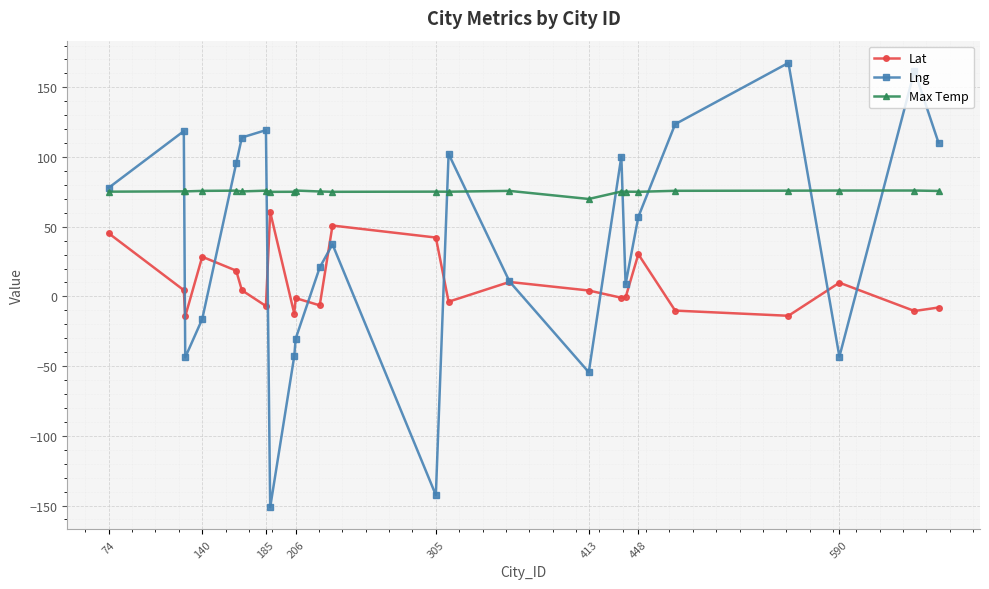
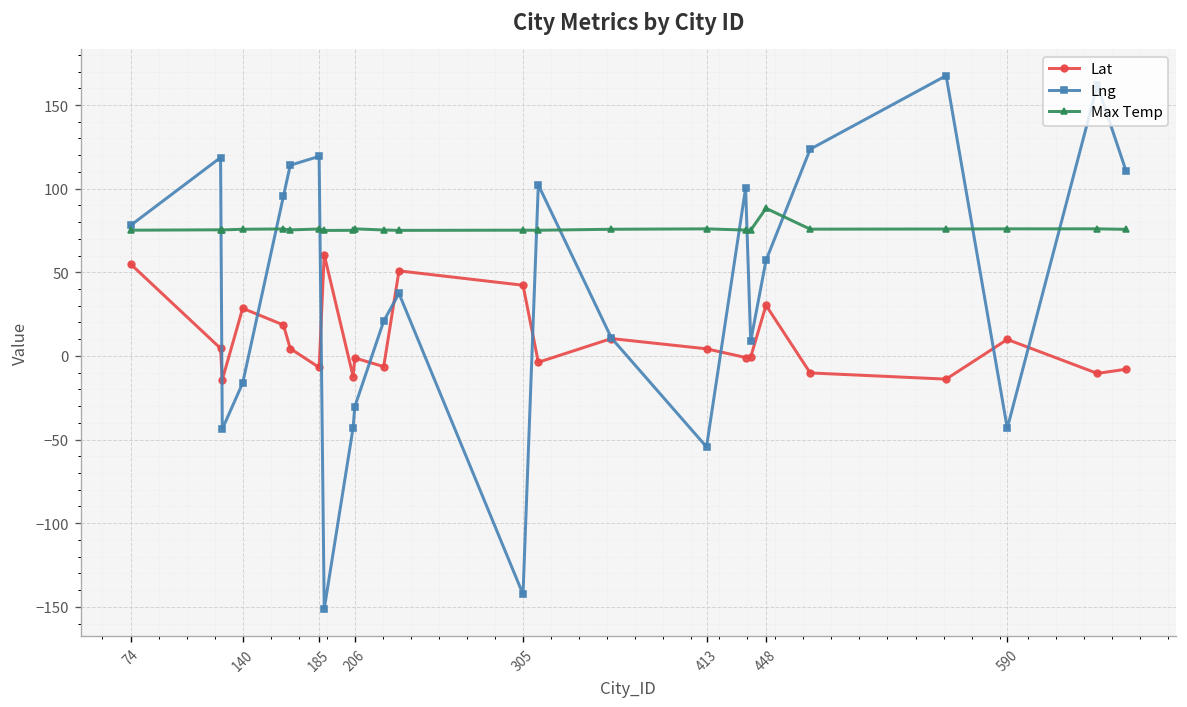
  {
    "Lat": {
-     "74": 45,
+     "74": 55,
      "140": 28,
      "185": -7,
      "206": -1,
      "305": 42,
      "413": 4,
      "448": 30,
      "590": 10
    },
    "Lng": {
      "74": 78,
      "140": -16,
      "185": 119,
      "206": -30,
      "305": -143,
      "413": -54,
      "448": 57,
      "590": -43
    },
    "Max Temp": {
      "74": 75,
      "140": 76,
      "185": 76,
      "206": 76,
      "305": 75,
-     "413": 70,
-     "448": 75,
+     "413": 76,
+     "448": 88,
      "590": 76
    }
  }
